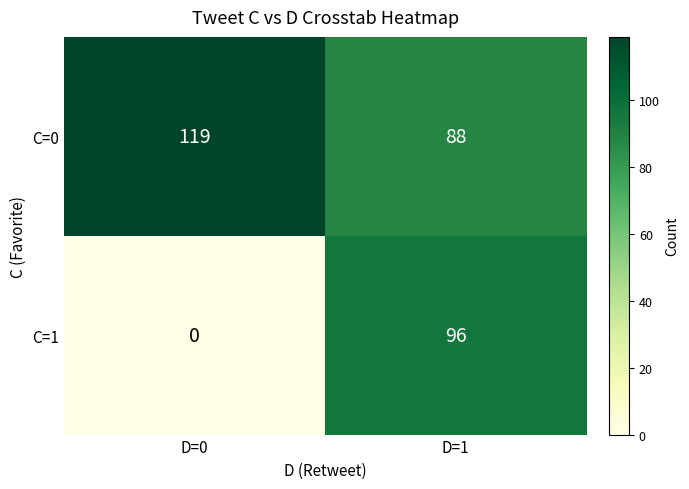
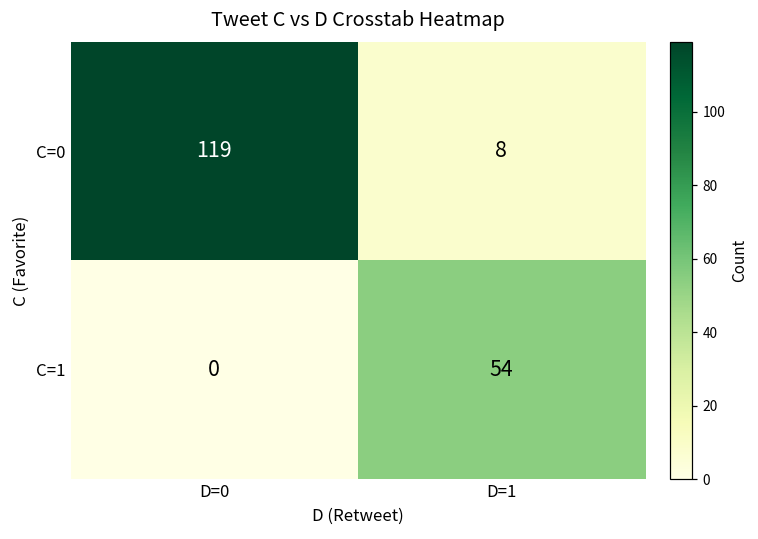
  {
    "C=0": {
      "D=0": 119,
-     "D=1": 88
+     "D=1": 8
    },
    "C=1": {
      "D=0": 0,
-     "D=1": 96
+     "D=1": 54
    }
  }
